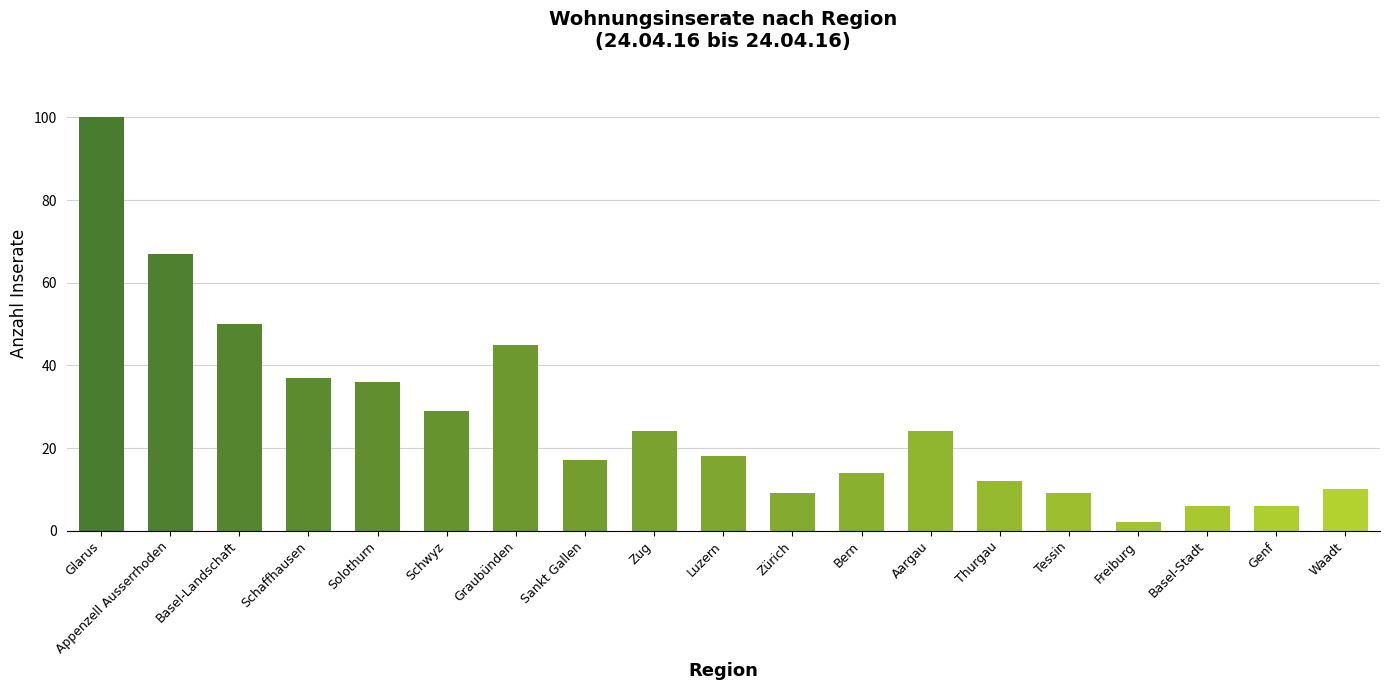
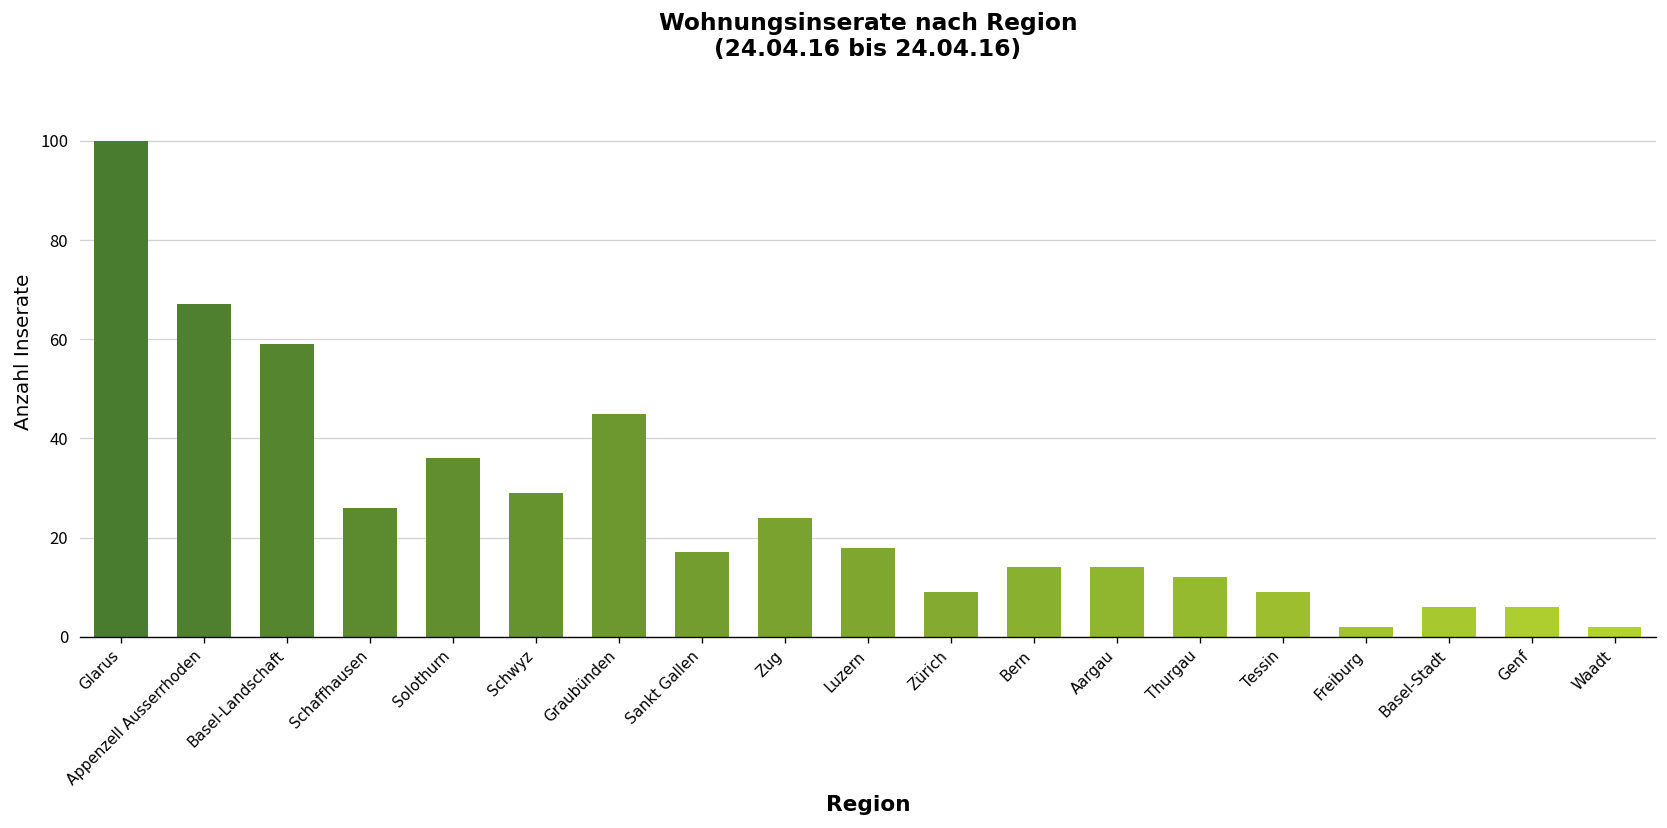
  {
    "Glarus": 100,
    "Appenzell Ausserrhoden": 67,
-   "Basel-Landschaft": 50,
-   "Schaffhausen": 37,
+   "Basel-Landschaft": 59,
+   "Schaffhausen": 26,
    "Solothurn": 36,
    "Schwyz": 29,
    "Graubünden": 45,
    "Sankt Gallen": 17,
    "Zug": 24,
    "Luzern": 18,
    "Zürich": 9,
    "Bern": 14,
-   "Aargau": 24,
+   "Aargau": 14,
    "Thurgau": 12,
    "Tessin": 9,
    "Freiburg": 2,
    "Basel-Stadt": 6,
    "Genf": 6,
-   "Waadt": 10
+   "Waadt": 2
  }
